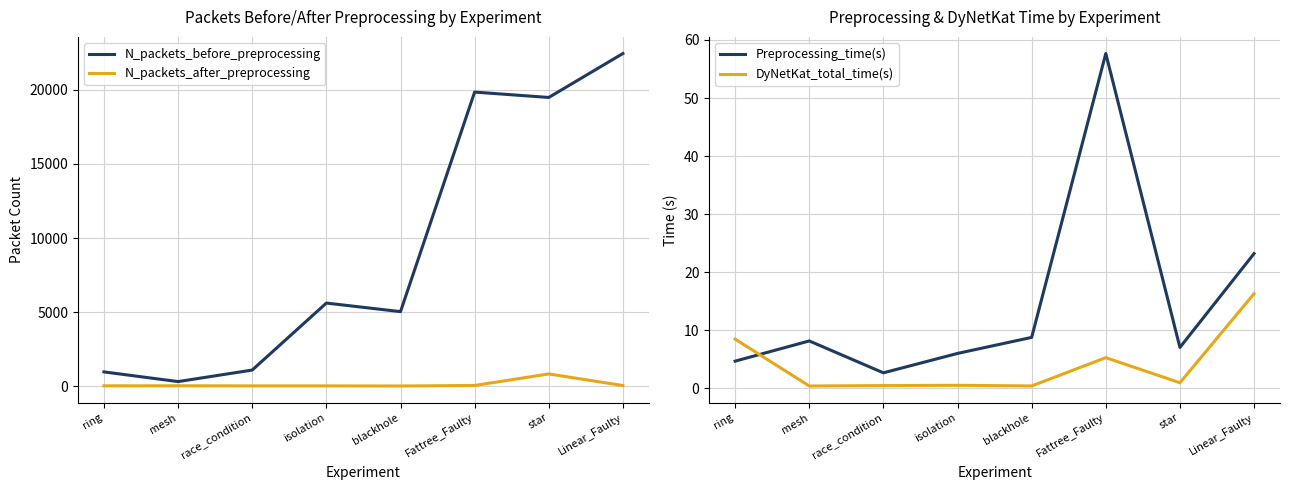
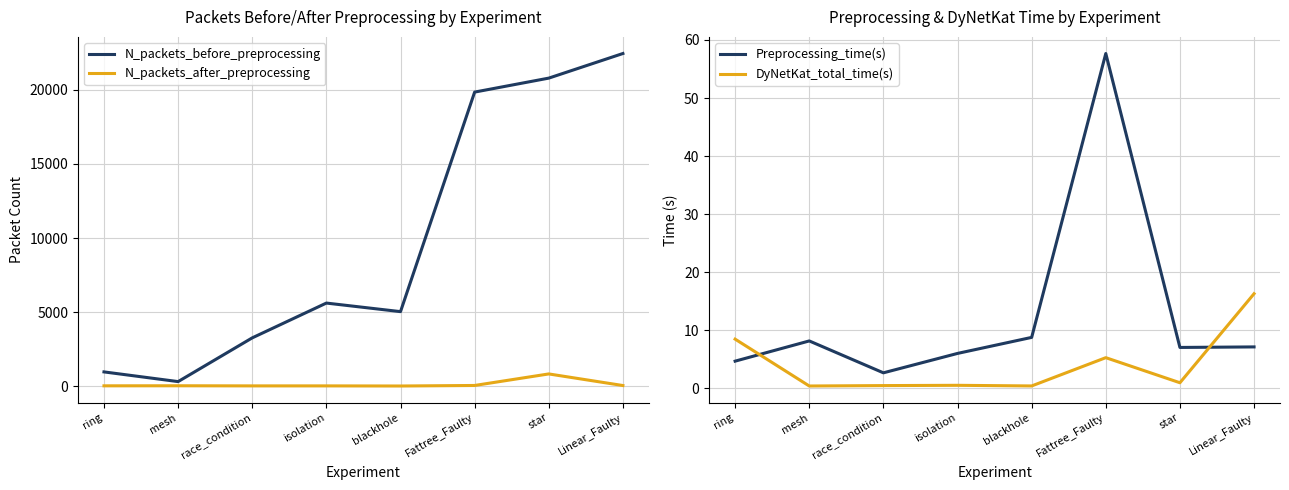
  {
    "Packets Before/After Preprocessing by Experiment": {
      "N_packets_before_preprocessing": {
        "ring": 1000,
        "mesh": 300,
-       "race_condition": 1100,
+       "race_condition": 3300,
        "isolation": 5600,
        "blackhole": 5000,
        "Fattree_Faulty": 19800,
-       "star": 19500,
+       "star": 20800,
        "Linear_Faulty": 22500
      },
      "N_packets_after_preprocessing": {
        "ring": 0,
        "mesh": 0,
        "race_condition": 0,
        "isolation": 0,
        "blackhole": 0,
        "Fattree_Faulty": 100,
        "star": 800,
        "Linear_Faulty": 100
      }
    },
    "Preprocessing & DyNetKat Time by Experiment": {
      "Preprocessing_time(s)": {
        "ring": 5,
        "mesh": 8,
        "race_condition": 3,
        "isolation": 6,
        "blackhole": 9,
        "Fattree_Faulty": 58,
        "star": 7,
-       "Linear_Faulty": 23
+       "Linear_Faulty": 7
      },
      "DyNetKat_total_time(s)": {
        "ring": 8,
        "mesh": 0,
        "race_condition": 0,
        "isolation": 1,
        "blackhole": 0,
        "Fattree_Faulty": 5,
        "star": 1,
        "Linear_Faulty": 16
      }
    }
  }
